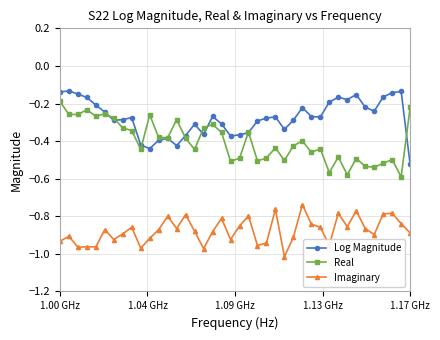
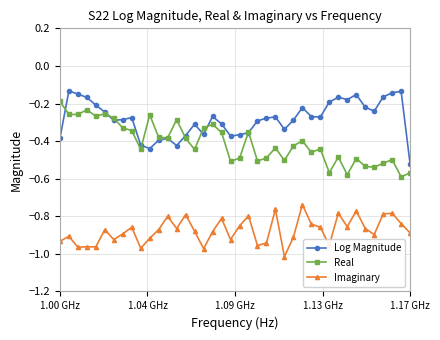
  {
    "Log Magnitude": {
-     "1.00 GHz": -0.14,
+     "1.00 GHz": -0.39,
      "1.17 GHz": -0.52
    },
    "Real": {
      "1.00 GHz": -0.19,
-     "1.17 GHz": -0.22
+     "1.17 GHz": -0.57
    },
    "Imaginary": {
      "1.00 GHz": -0.93,
      "1.17 GHz": -0.89
    }
  }
